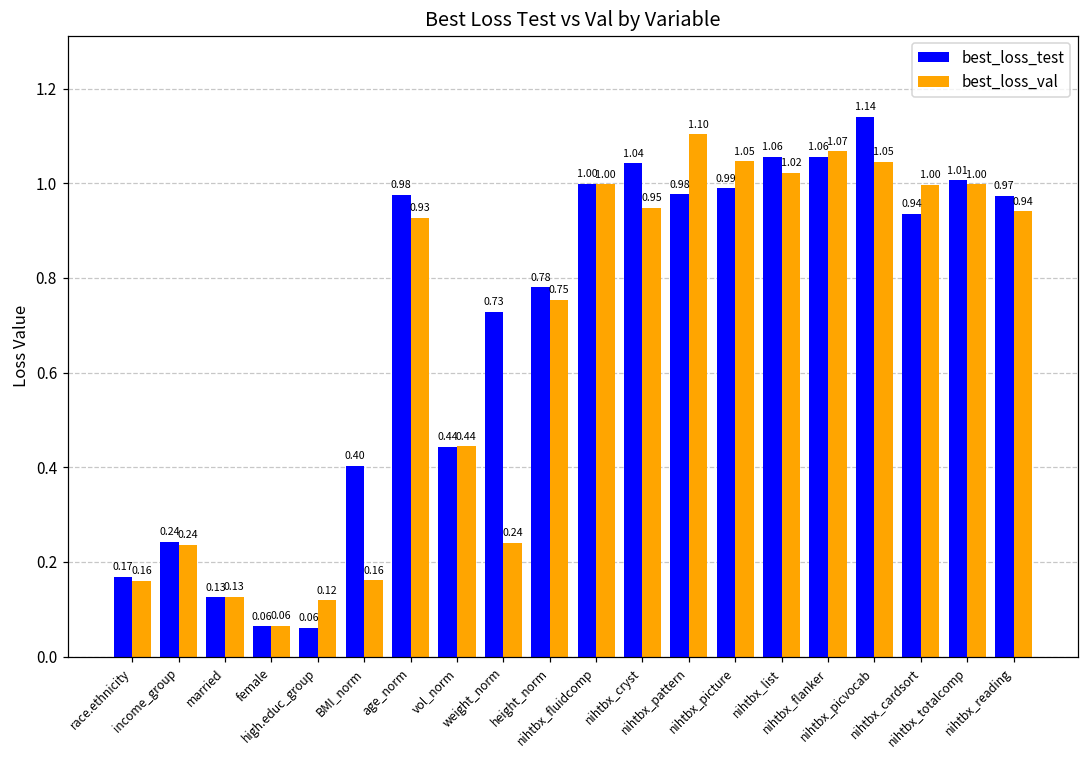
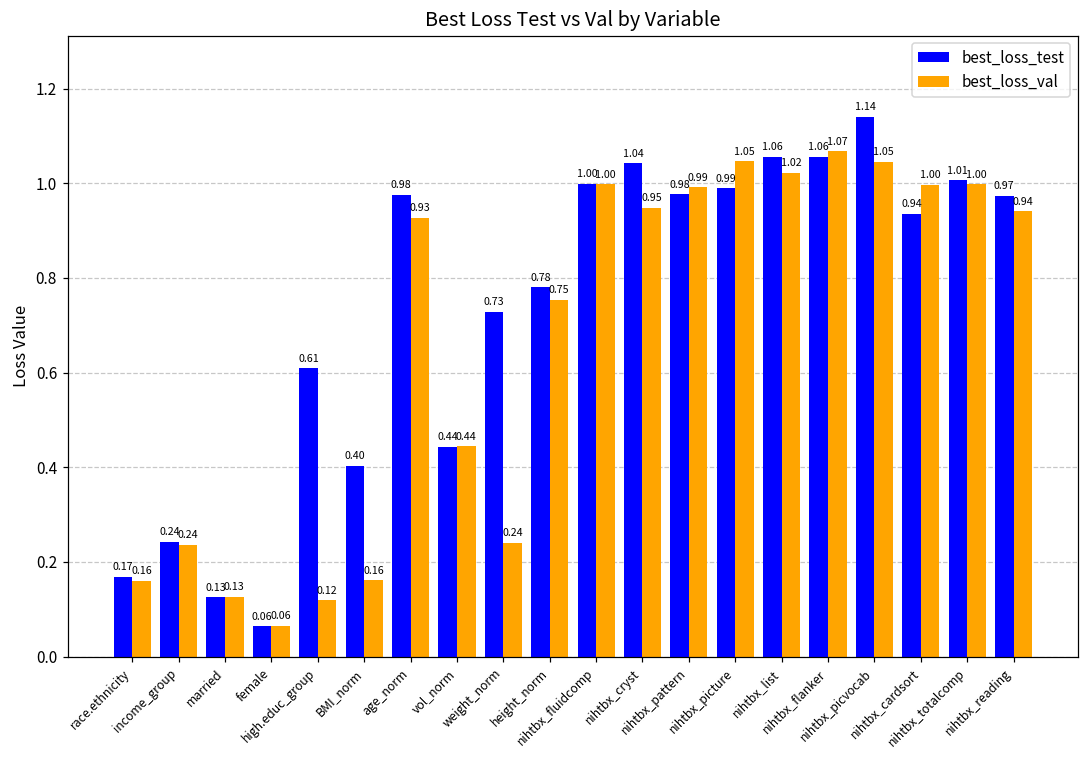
  {
    "best_loss_test": {
      "race.ethnicity": 0.17,
      "income_group": 0.24,
      "married": 0.13,
      "female": 0.06,
-     "high.educ_group": 0.06,
+     "high.educ_group": 0.61,
      "BMI_norm": 0.40,
      "age_norm": 0.98,
      "vol_norm": 0.44,
      "weight_norm": 0.73,
      "height_norm": 0.78,
      "nihtbx_fluidcomp": 1.00,
      "nihtbx_cryst": 1.04,
      "nihtbx_pattern": 0.98,
      "nihtbx_picture": 0.99,
      "nihtbx_list": 1.06,
      "nihtbx_flanker": 1.06,
      "nihtbx_picvocab": 1.14,
      "nihtbx_cardsort": 0.94,
      "nihtbx_totalcomp": 1.01,
      "nihtbx_reading": 0.97
    },
    "best_loss_val": {
      "race.ethnicity": 0.16,
      "income_group": 0.24,
      "married": 0.13,
      "female": 0.06,
      "high.educ_group": 0.12,
      "BMI_norm": 0.16,
      "age_norm": 0.93,
      "vol_norm": 0.44,
      "weight_norm": 0.24,
      "height_norm": 0.75,
      "nihtbx_fluidcomp": 1.00,
      "nihtbx_cryst": 0.95,
-     "nihtbx_pattern": 1.10,
+     "nihtbx_pattern": 0.99,
      "nihtbx_picture": 1.05,
      "nihtbx_list": 1.02,
      "nihtbx_flanker": 1.07,
      "nihtbx_picvocab": 1.05,
      "nihtbx_cardsort": 1.00,
      "nihtbx_totalcomp": 1.00,
      "nihtbx_reading": 0.94
    }
  }
